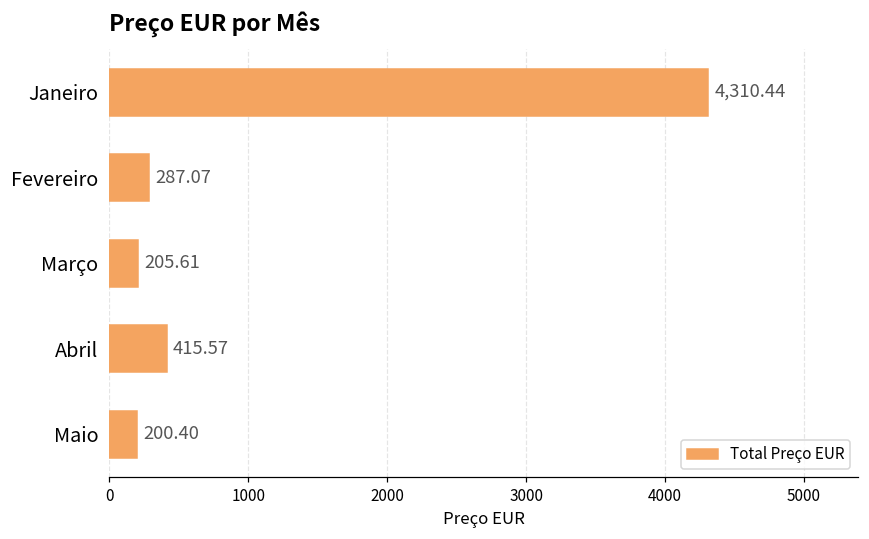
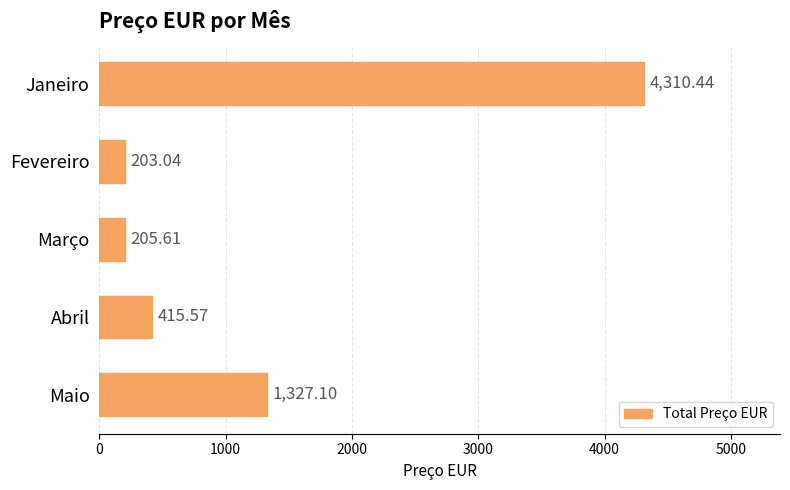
  {
    "Janeiro": "4,310.44",
-   "Fevereiro": "287.07",
+   "Fevereiro": "203.04",
    "Março": "205.61",
    "Abril": "415.57",
-   "Maio": "200.40"
+   "Maio": "1,327.10"
  }
